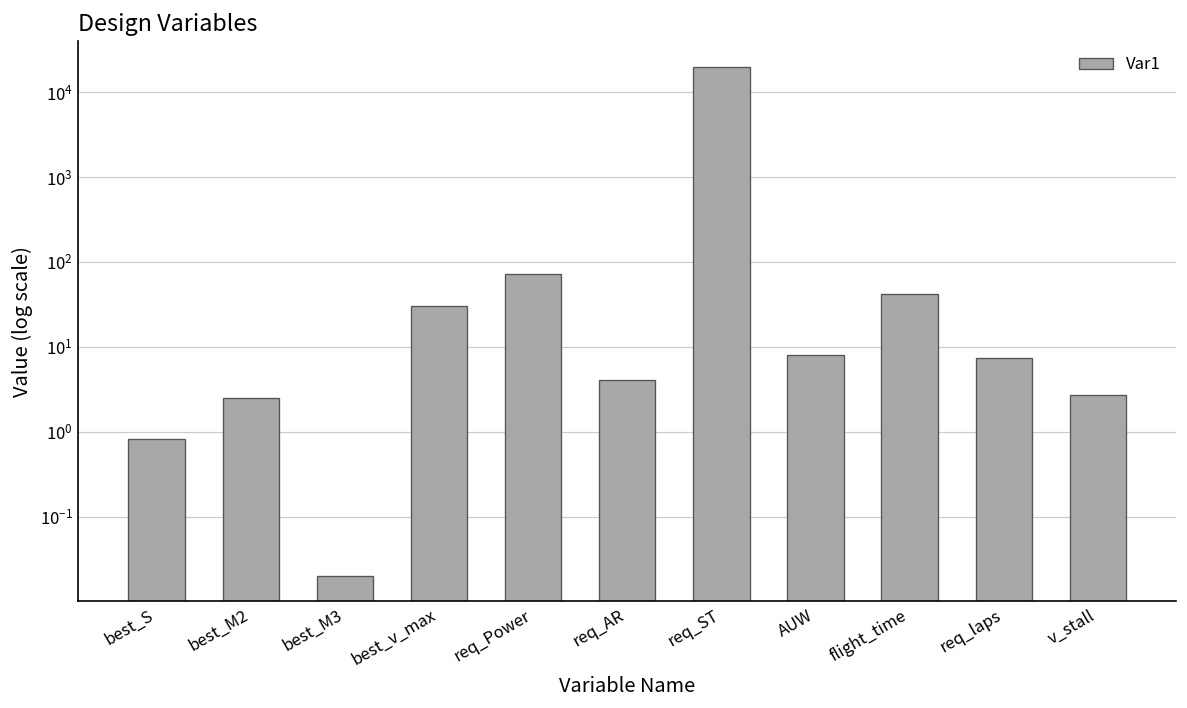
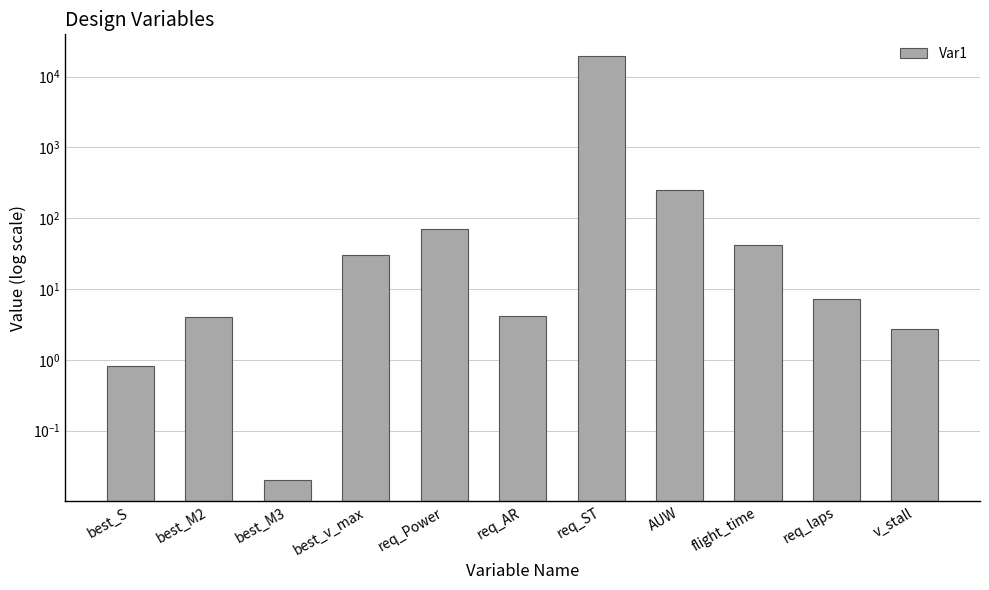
  {
    "best_S": 0.8,
-   "best_M2": 2.5,
+   "best_M2": 4,
    "best_M3": 0.020,
    "best_v_max": 30,
    "req_Power": 70,
    "req_AR": 4,
    "req_ST": 20000,
-   "AUW": 8,
+   "AUW": 250,
    "flight_time": 40,
    "req_laps": 7,
    "v_stall": 2.7
  }
